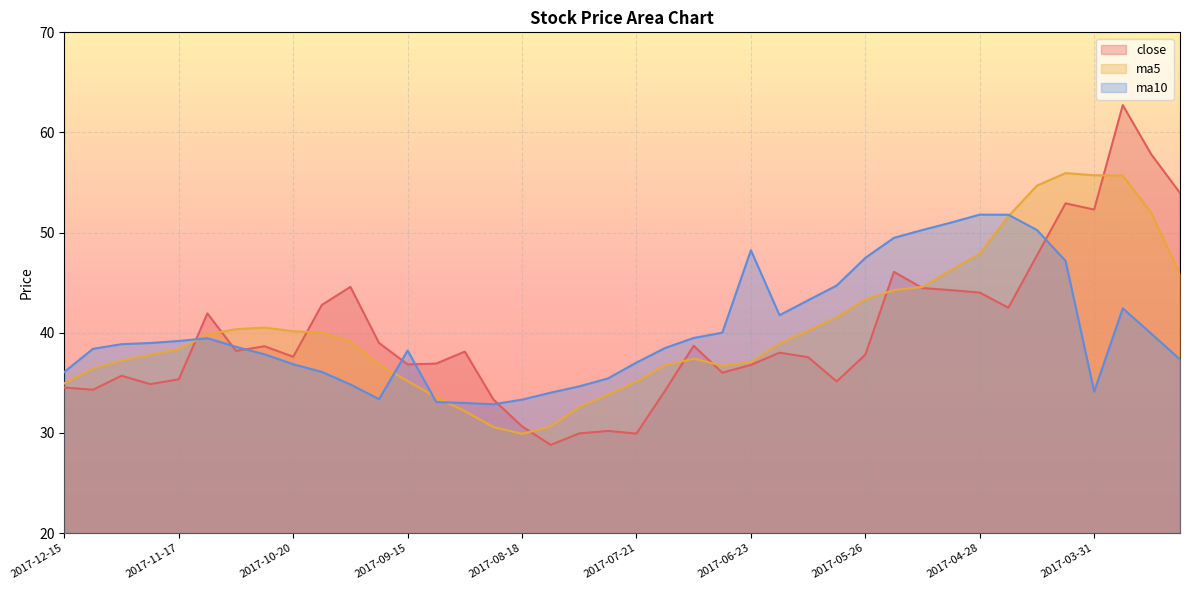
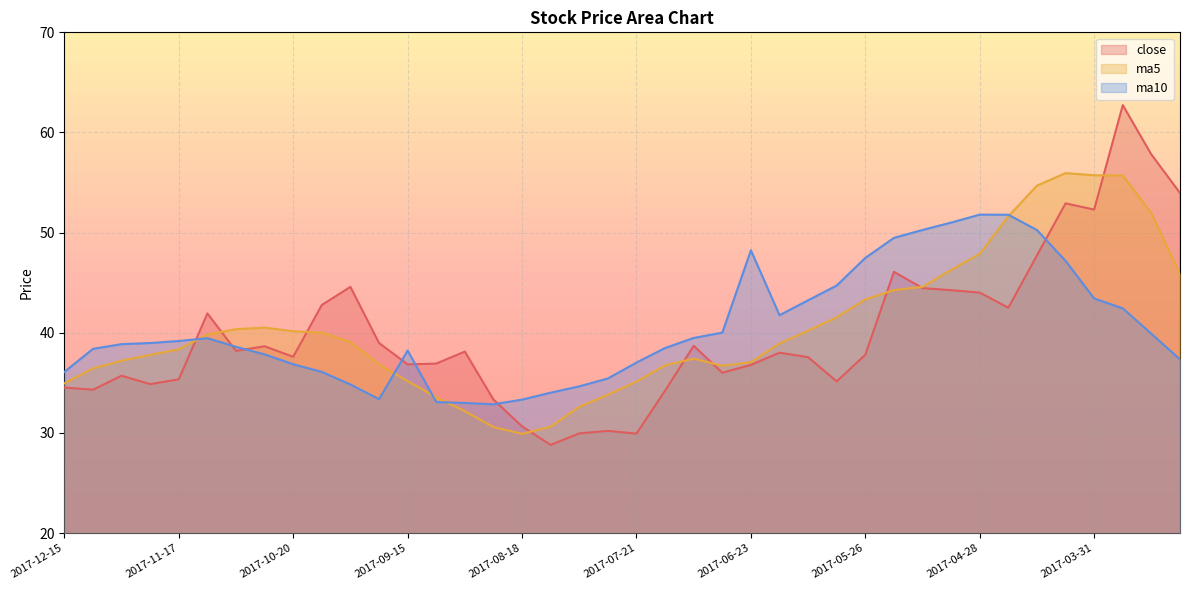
  {
    "ma10": {
      "2017-12-15": 36.1,
      "2017-11-17": 39.2,
      "2017-10-20": 36.9,
      "2017-09-15": 38.2,
      "2017-08-18": 33.3,
      "2017-07-21": 37.0,
      "2017-06-23": 48.2,
      "2017-05-26": 47.5,
      "2017-04-28": 51.8,
-     "2017-03-31": 34.1
+     "2017-03-31": 43.4
    }
  }
